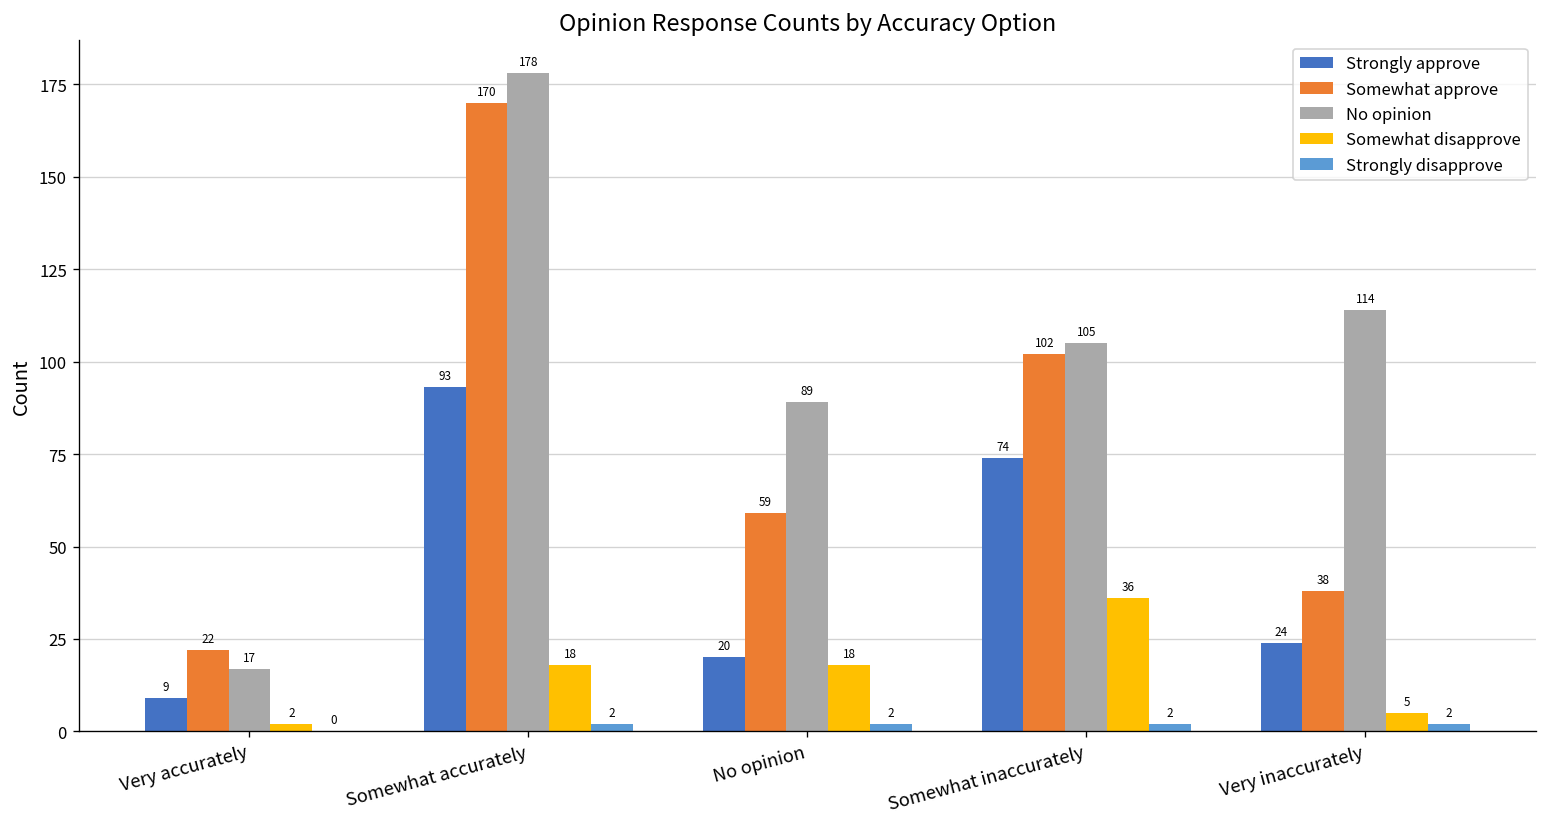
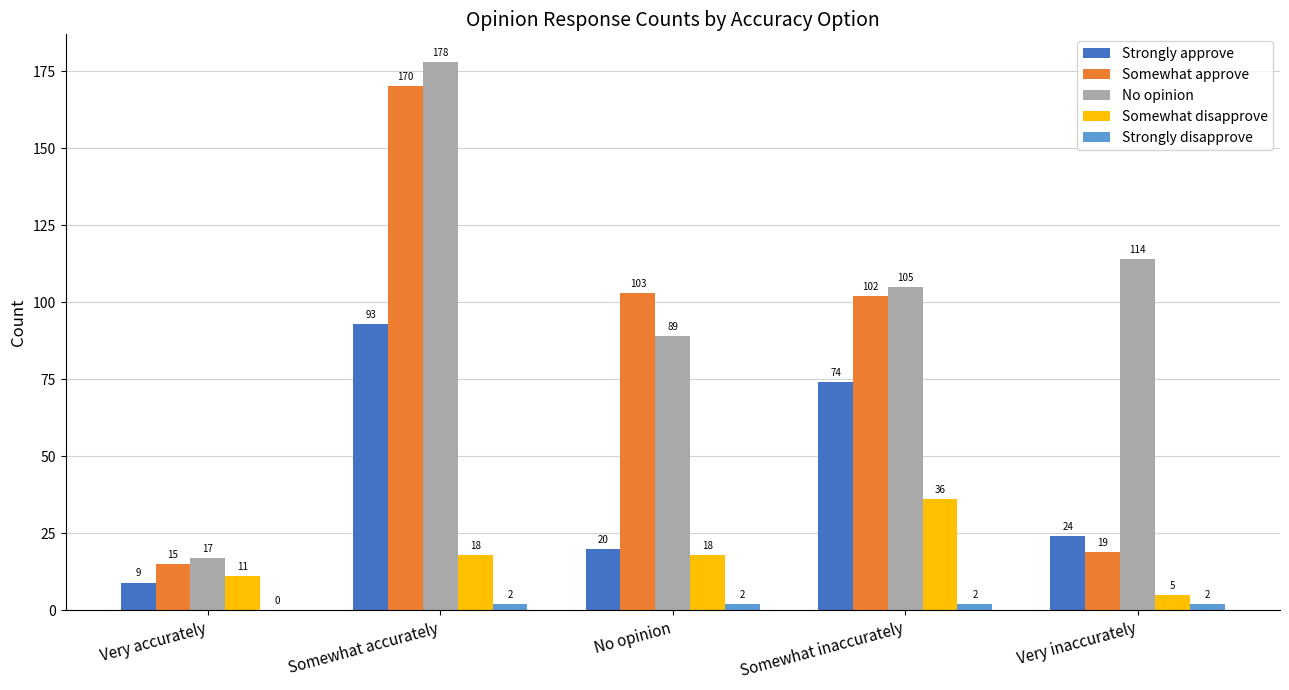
  {
    "Somewhat approve": {
-     "Very accurately": 22,
+     "Very accurately": 15,
      "Somewhat accurately": 170,
-     "No opinion": 59,
+     "No opinion": 103,
      "Somewhat inaccurately": 102,
-     "Very inaccurately": 38
+     "Very inaccurately": 19
    },
    "No opinion": {
      "Very accurately": 17,
      "Somewhat accurately": 178,
      "No opinion": 89,
      "Somewhat inaccurately": 105,
      "Very inaccurately": 114
    },
    "Somewhat disapprove": {
-     "Very accurately": 2,
+     "Very accurately": 11,
      "Somewhat accurately": 18,
      "No opinion": 18,
      "Somewhat inaccurately": 36,
      "Very inaccurately": 5
    }
  }
